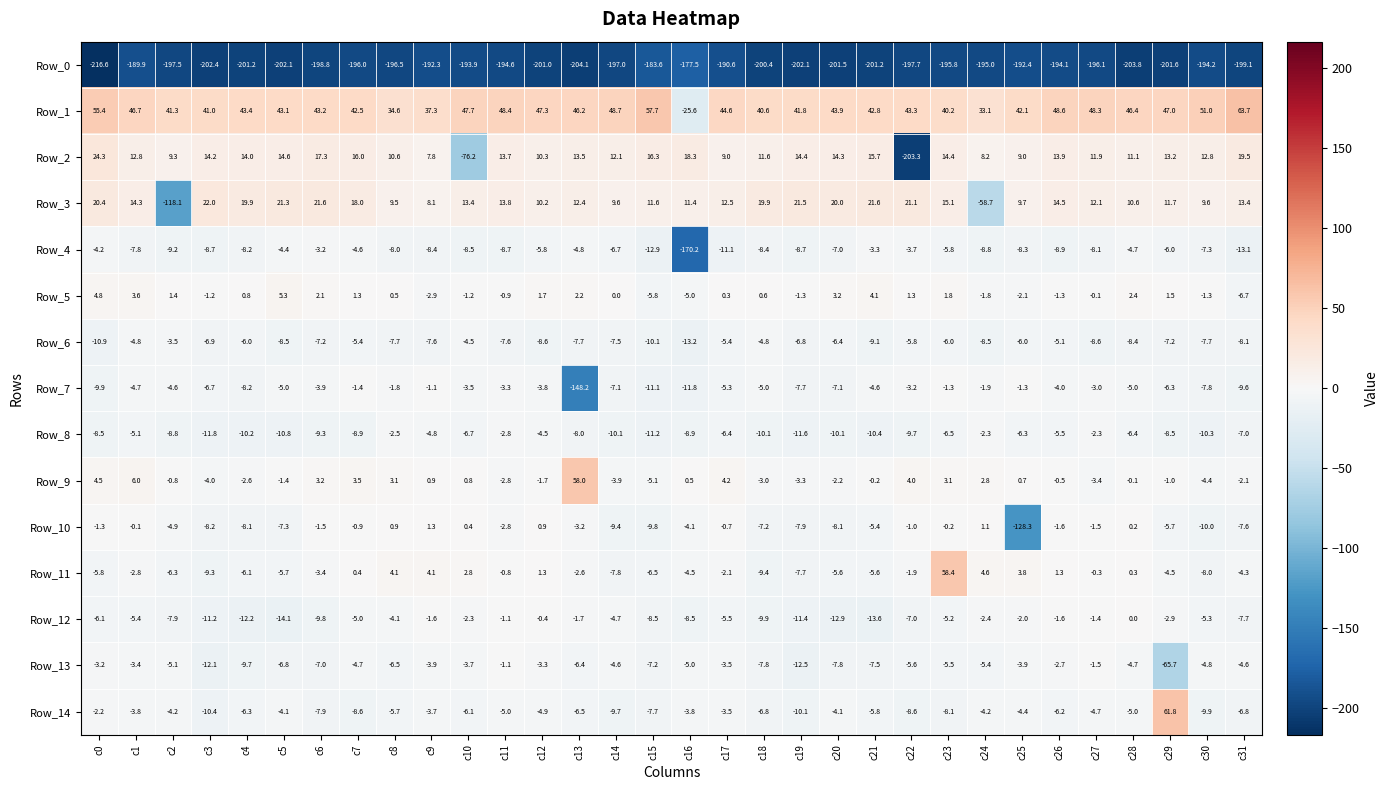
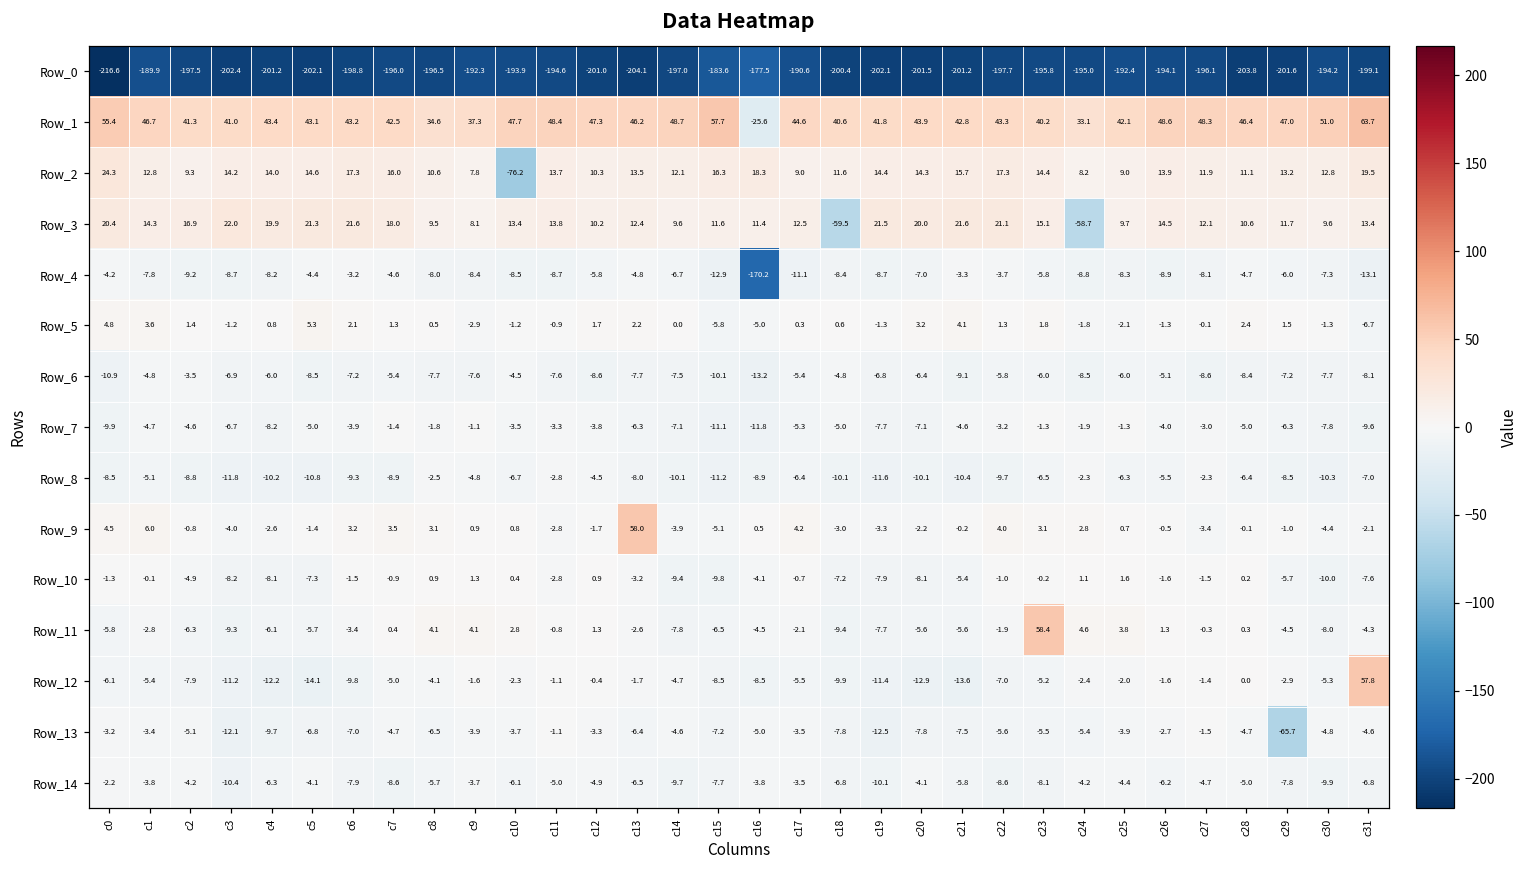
  {
    "Row_2": {
      "c0": 24.3,
      "c1": 12.8,
      "c2": 9.3,
      "c3": 14.2,
      "c4": 14.0,
      "c5": 14.6,
      "c6": 17.3,
      "c7": 16.0,
      "c8": 10.6,
      "c9": 7.8,
      "c10": -76.2,
      "c11": 13.7,
      "c12": 10.3,
      "c13": 13.5,
      "c14": 12.1,
      "c15": 16.3,
      "c16": 18.3,
      "c17": 9.0,
      "c18": 11.6,
      "c19": 14.4,
      "c20": 14.3,
      "c21": 15.7,
-     "c22": -203.3,
+     "c22": 17.3,
      "c23": 14.4,
      "c24": 8.2,
      "c25": 9.0,
      "c26": 13.9,
      "c27": 11.9,
      "c28": 11.1,
      "c29": 13.2,
      "c30": 12.8,
      "c31": 19.5
    },
    "Row_3": {
      "c0": 20.4,
      "c1": 14.3,
-     "c2": -118.1,
+     "c2": 16.9,
      "c3": 22.0,
      "c4": 19.9,
      "c5": 21.3,
      "c6": 21.6,
      "c7": 18.0,
      "c8": 9.5,
      "c9": 8.1,
      "c10": 13.4,
      "c11": 13.8,
      "c12": 10.2,
      "c13": 12.4,
      "c14": 9.6,
      "c15": 11.6,
      "c16": 11.4,
      "c17": 12.5,
-     "c18": 19.9,
+     "c18": -59.5,
      "c19": 21.5,
      "c20": 20.0,
      "c21": 21.6,
      "c22": 21.1,
      "c23": 15.1,
      "c24": -58.7,
      "c25": 9.7,
      "c26": 14.5,
      "c27": 12.1,
      "c28": 10.6,
      "c29": 11.7,
      "c30": 9.6,
      "c31": 13.4
    },
    "Row_7": {
      "c0": -9.9,
      "c1": -4.7,
      "c2": -4.6,
      "c3": -6.7,
      "c4": -8.2,
      "c5": -5.0,
      "c6": -3.9,
      "c7": -1.4,
      "c8": -1.8,
      "c9": -1.1,
      "c10": -3.5,
      "c11": -3.3,
      "c12": -3.8,
-     "c13": -148.2,
+     "c13": -6.3,
      "c14": -7.1,
      "c15": -11.1,
      "c16": -11.8,
      "c17": -5.3,
      "c18": -5.0,
      "c19": -7.7,
      "c20": -7.1,
      "c21": -4.6,
      "c22": -3.2,
      "c23": -1.3,
      "c24": -1.9,
      "c25": -1.3,
      "c26": -4.0,
      "c27": -3.0,
      "c28": -5.0,
      "c29": -6.3,
      "c30": -7.8,
      "c31": -9.6
    },
    "Row_10": {
      "c0": -1.3,
      "c1": -0.1,
      "c2": -4.9,
      "c3": -8.2,
      "c4": -8.1,
      "c5": -7.3,
      "c6": -1.5,
      "c7": -0.9,
      "c8": 0.9,
      "c9": 1.3,
      "c10": 0.4,
      "c11": -2.8,
      "c12": 0.9,
      "c13": -3.2,
      "c14": -9.4,
      "c15": -9.8,
      "c16": -4.1,
      "c17": -0.7,
      "c18": -7.2,
      "c19": -7.9,
      "c20": -8.1,
      "c21": -5.4,
      "c22": -1.0,
      "c23": -0.2,
      "c24": 1.1,
-     "c25": -128.3,
+     "c25": 1.6,
      "c26": -1.6,
      "c27": -1.5,
      "c28": 0.2,
      "c29": -5.7,
      "c30": -10.0,
      "c31": -7.6
    },
    "Row_12": {
      "c0": -6.1,
      "c1": -5.4,
      "c2": -7.9,
      "c3": -11.2,
      "c4": -12.2,
      "c5": -14.1,
      "c6": -9.8,
      "c7": -5.0,
      "c8": -4.1,
      "c9": -1.6,
      "c10": -2.3,
      "c11": -1.1,
      "c12": -0.4,
      "c13": -1.7,
      "c14": -4.7,
      "c15": -8.5,
      "c16": -8.5,
      "c17": -5.5,
      "c18": -9.9,
      "c19": -11.4,
      "c20": -12.9,
      "c21": -13.6,
      "c22": -7.0,
      "c23": -5.2,
      "c24": -2.4,
      "c25": -2.0,
      "c26": -1.6,
      "c27": -1.4,
      "c28": 0.0,
      "c29": -2.9,
      "c30": -5.3,
-     "c31": -7.7
+     "c31": 57.8
    },
    "Row_14": {
      "c0": -2.2,
      "c1": -3.8,
      "c2": -4.2,
      "c3": -10.4,
      "c4": -6.3,
      "c5": -4.1,
      "c6": -7.9,
      "c7": -8.6,
      "c8": -5.7,
      "c9": -3.7,
      "c10": -6.1,
      "c11": -5.0,
      "c12": -4.9,
      "c13": -6.5,
      "c14": -9.7,
      "c15": -7.7,
      "c16": -3.8,
      "c17": -3.5,
      "c18": -6.8,
      "c19": -10.1,
      "c20": -4.1,
      "c21": -5.8,
      "c22": -8.6,
      "c23": -8.1,
      "c24": -4.2,
      "c25": -4.4,
      "c26": -6.2,
      "c27": -4.7,
      "c28": -5.0,
-     "c29": 61.8,
+     "c29": -7.8,
      "c30": -9.9,
      "c31": -6.8
    }
  }
